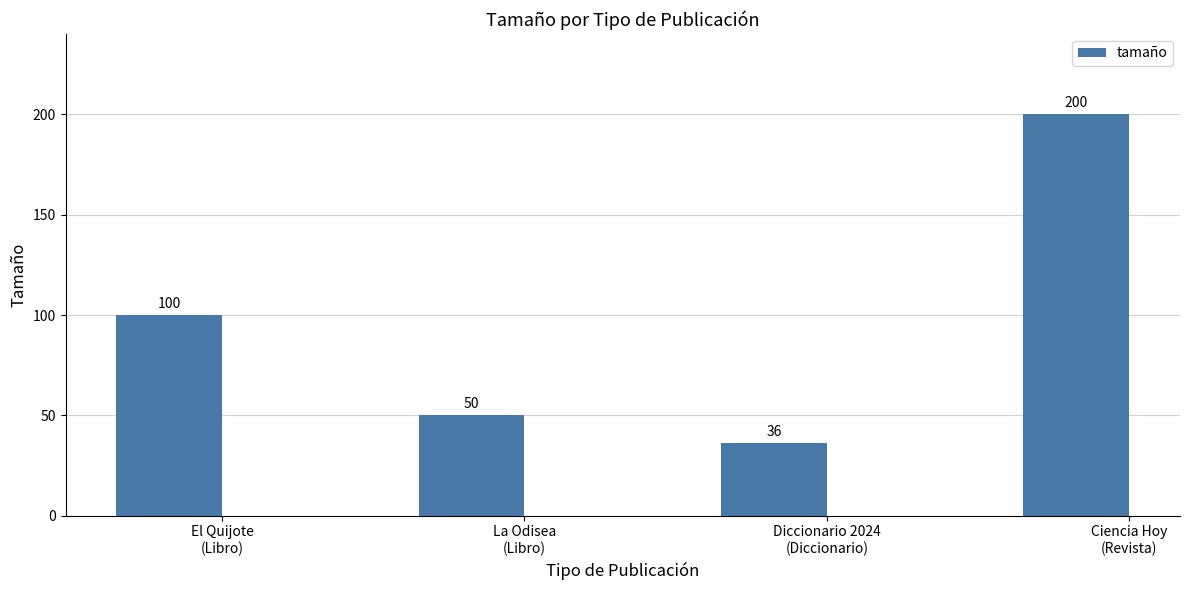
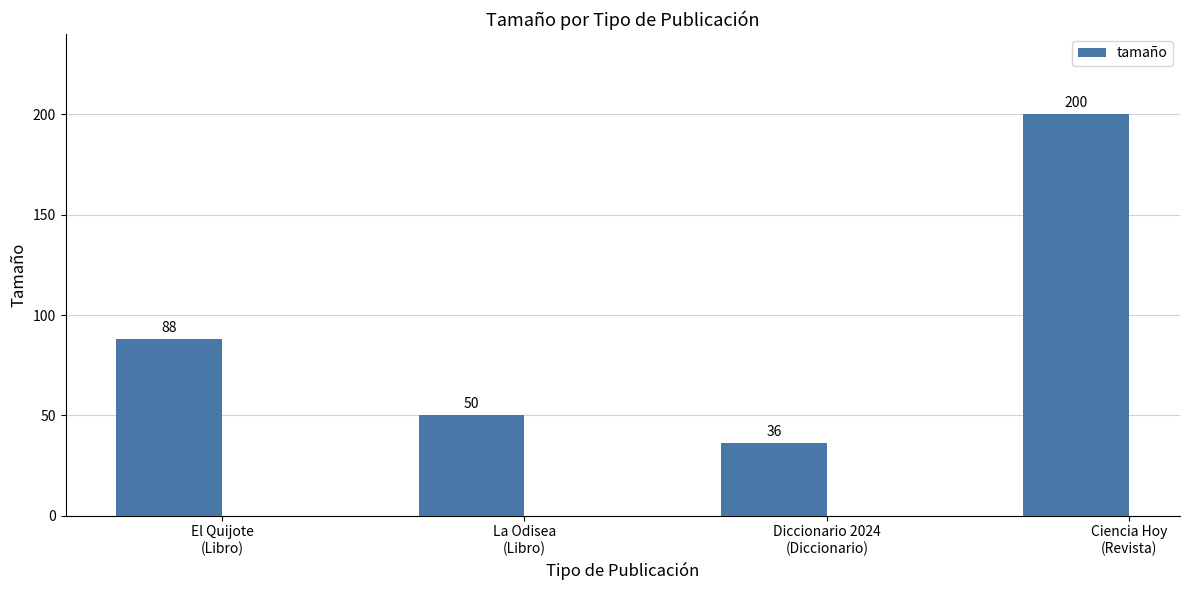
  {
-   "El Quijote (Libro)": 100,
+   "El Quijote (Libro)": 88,
    "La Odisea (Libro)": 50,
    "Diccionario 2024 (Diccionario)": 36,
    "Ciencia Hoy (Revista)": 200
  }
